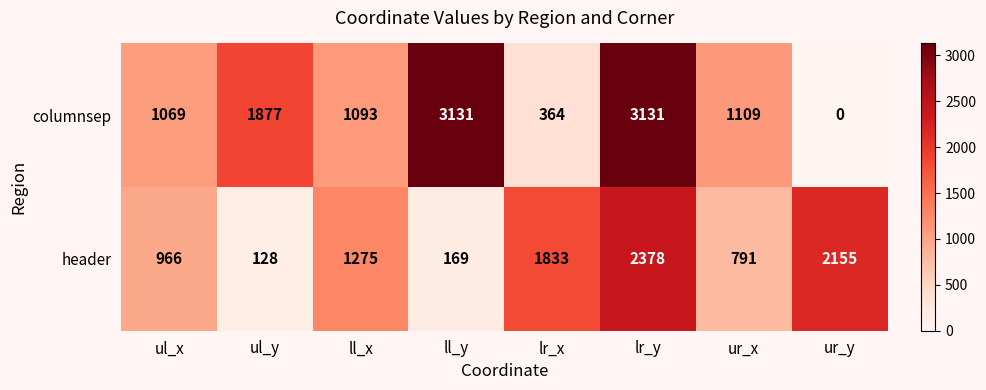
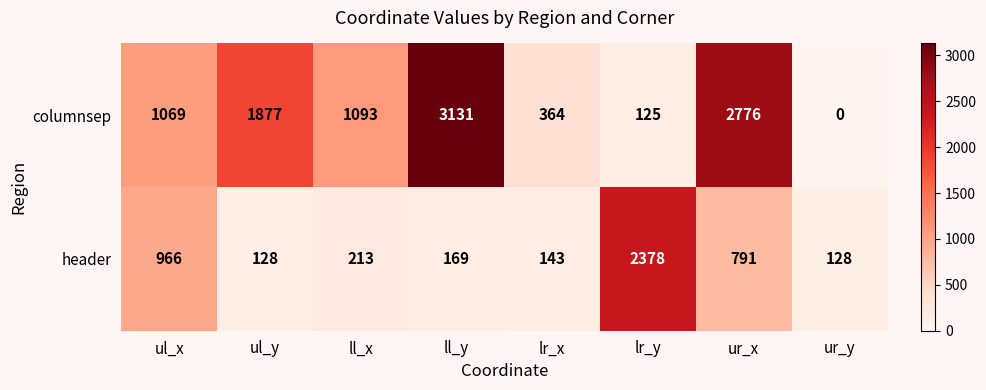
  {
    "columnsep": {
      "ul_x": 1069,
      "ul_y": 1877,
      "ll_x": 1093,
      "ll_y": 3131,
      "lr_x": 364,
-     "lr_y": 3131,
-     "ur_x": 1109,
+     "lr_y": 125,
+     "ur_x": 2776,
      "ur_y": 0
    },
    "header": {
      "ul_x": 966,
      "ul_y": 128,
-     "ll_x": 1275,
+     "ll_x": 213,
      "ll_y": 169,
-     "lr_x": 1833,
+     "lr_x": 143,
      "lr_y": 2378,
      "ur_x": 791,
-     "ur_y": 2155
+     "ur_y": 128
    }
  }
